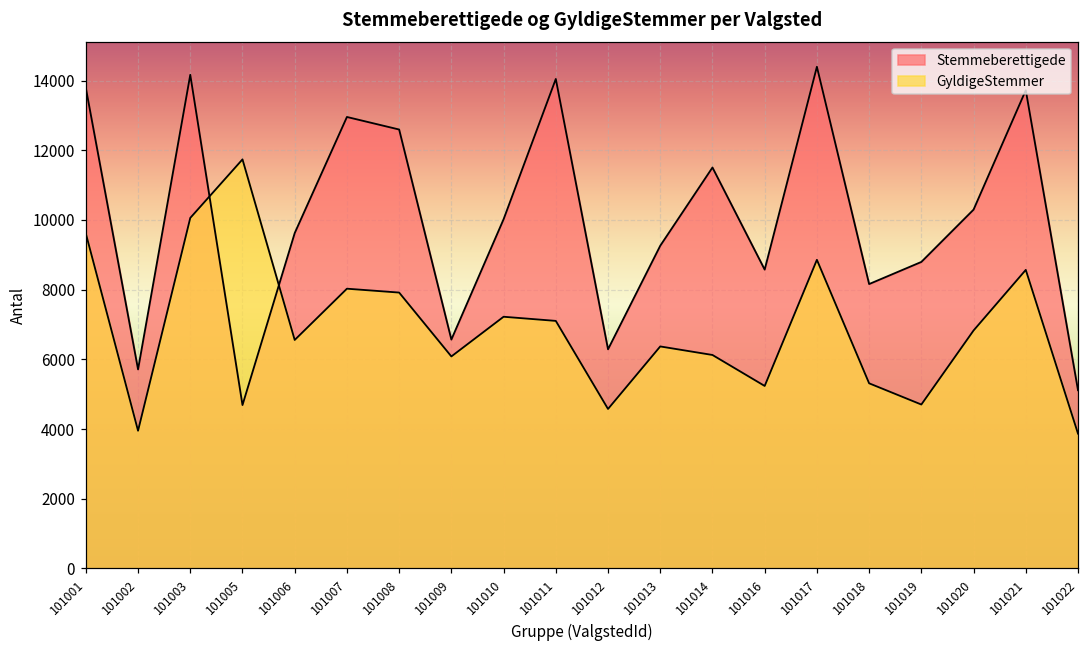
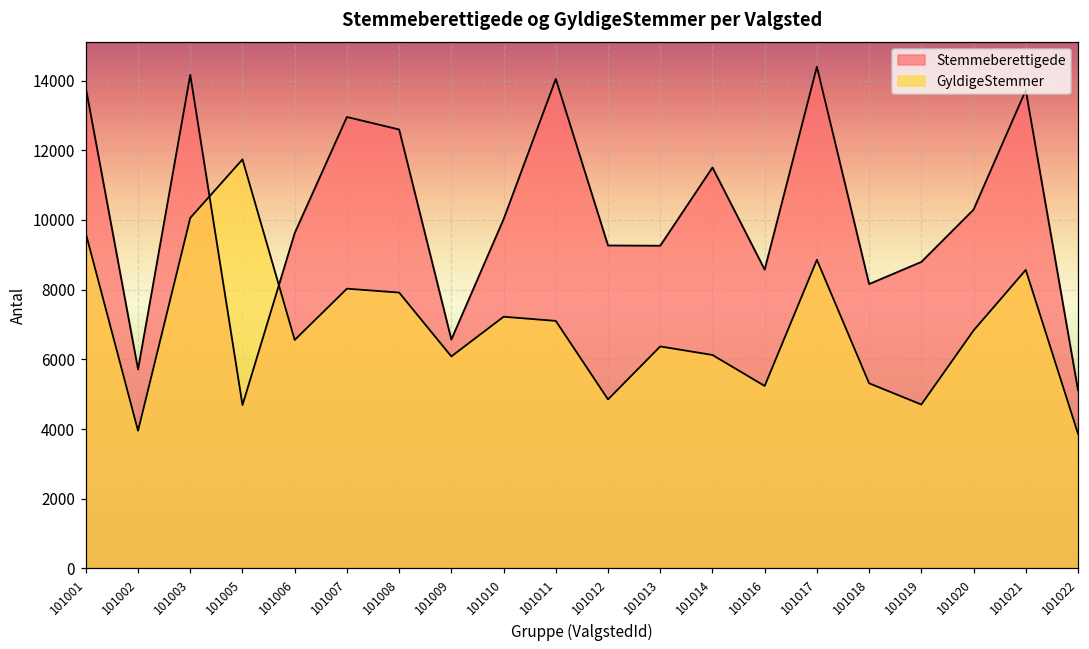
  {
    "Stemmeberettigede": {
      "101001": 13800,
      "101002": 5700,
      "101003": 14200,
      "101005": 4700,
      "101006": 9600,
      "101007": 13000,
      "101008": 12600,
      "101009": 6600,
      "101010": 10000,
      "101011": 14000,
-     "101012": 6300,
+     "101012": 9300,
      "101013": 9300,
      "101014": 11500,
      "101016": 8600,
      "101017": 14400,
      "101018": 8200,
      "101019": 8800,
      "101020": 10300,
      "101022": 5100
    },
    "GyldigeStemmer": {
      "101001": 9600,
      "101002": 4000,
      "101003": 10100,
      "101005": 11700,
      "101006": 6600,
      "101007": 8000,
      "101008": 7900,
      "101009": 6100,
      "101010": 7200,
      "101011": 7100,
-     "101012": 4600,
+     "101012": 4900,
      "101013": 6400,
      "101014": 6100,
      "101016": 5200,
      "101017": 8900,
      "101018": 5300,
      "101019": 4700,
      "101020": 6800,
      "101021": 8600,
      "101022": 3900
    }
  }
